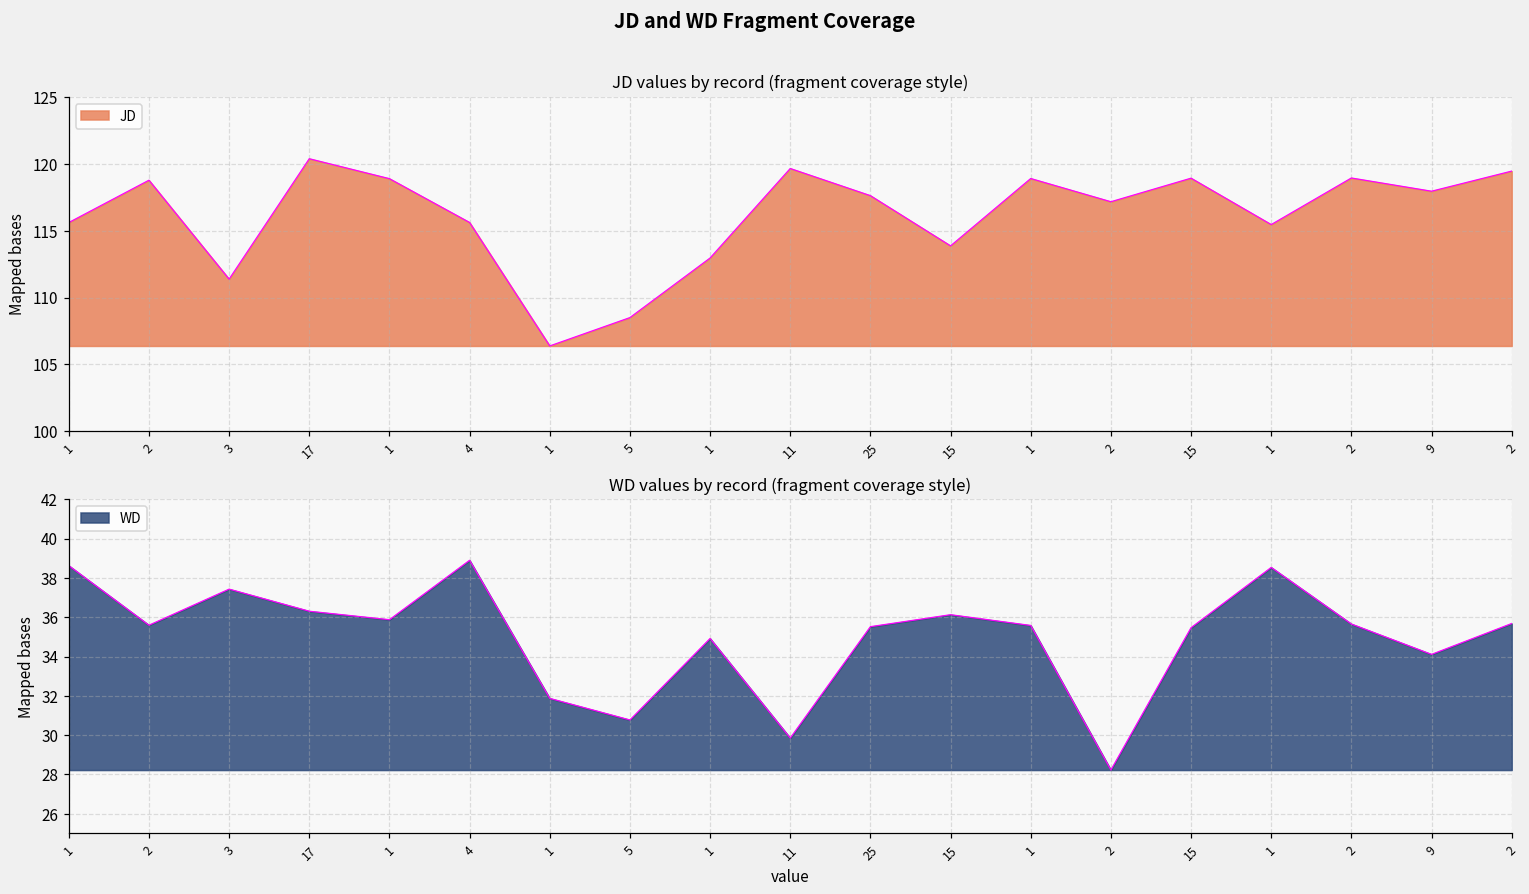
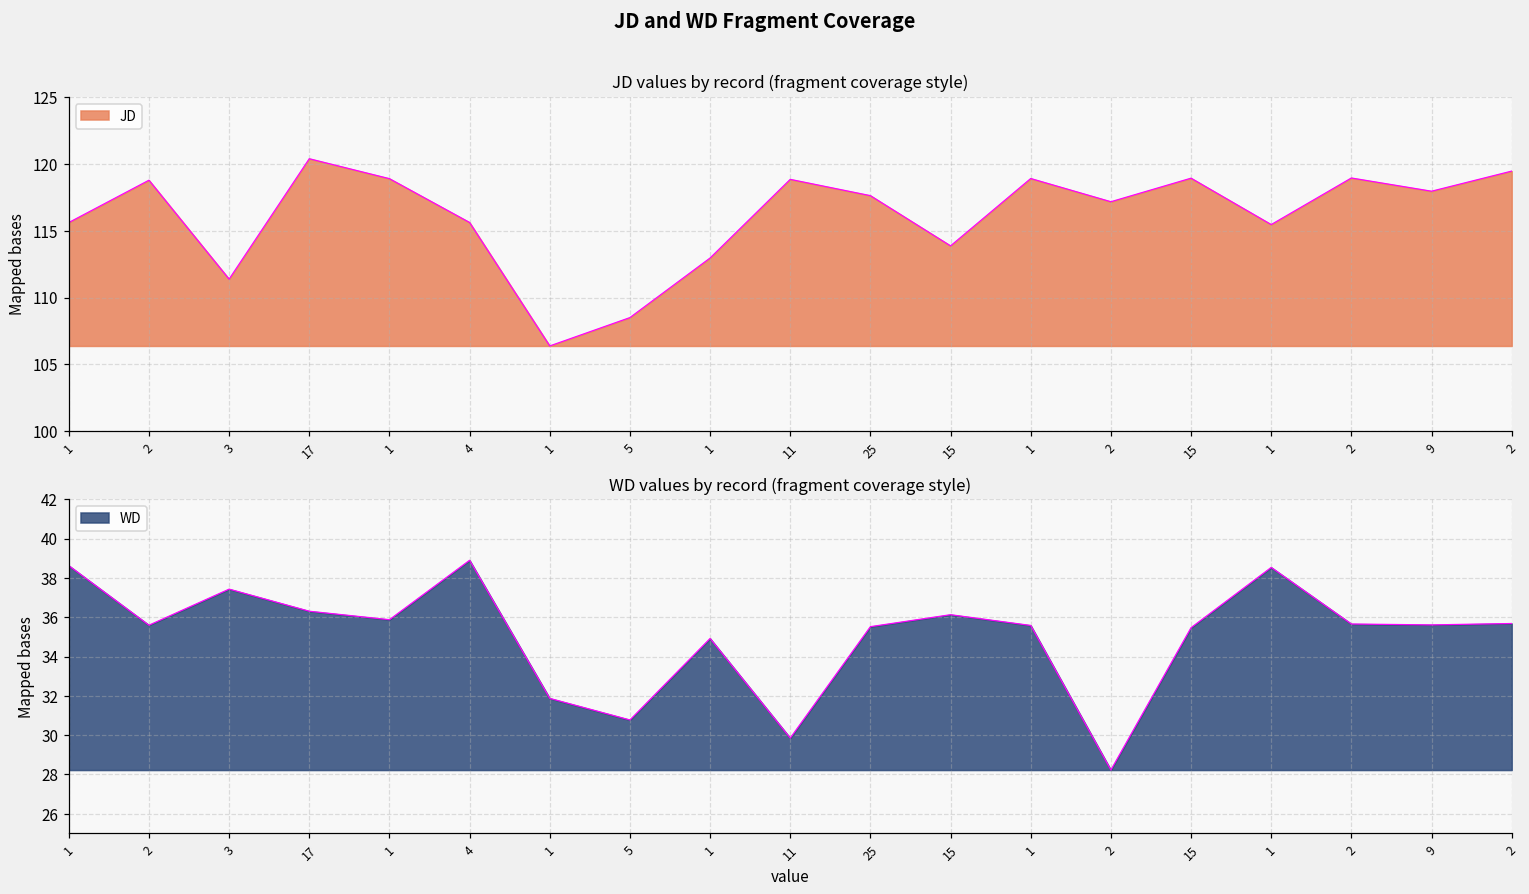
  {
    "JD values by record (fragment coverage style)": {
      "3": 111.4,
      "17": 120.4,
      "4": 115.6,
      "5": 108.5,
-     "11": 119.7,
+     "11": 118.8,
      "25": 117.6,
      "9": 118.0
    },
    "WD values by record (fragment coverage style)": {
      "3": 37.4,
      "17": 36.3,
      "4": 38.9,
      "5": 30.8,
      "11": 29.9,
      "25": 35.5,
-     "9": 34.1
+     "9": 35.6
    }
  }
